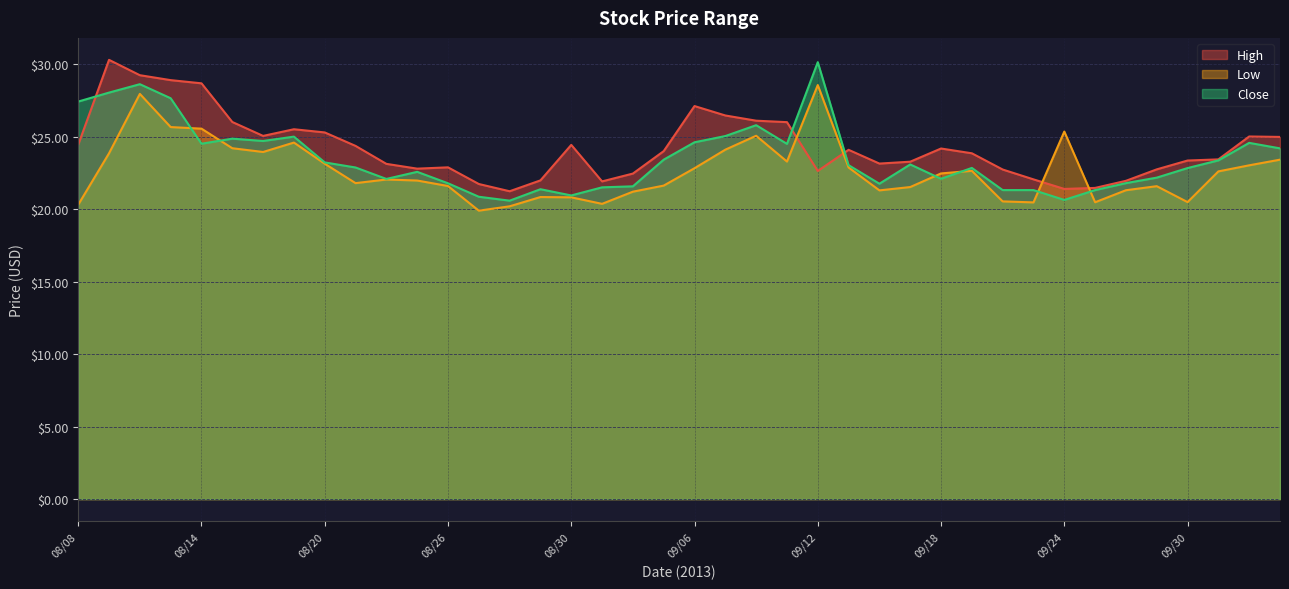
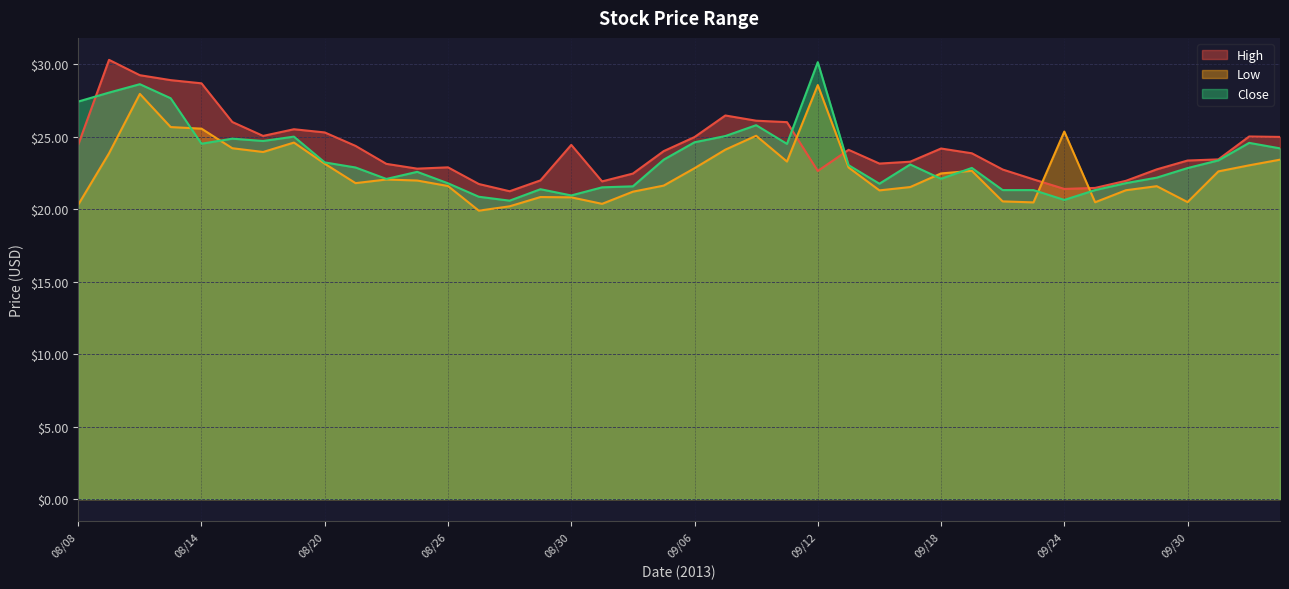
  {
    "High": {
      "08/08": "$24.5",
      "08/14": "$28.7",
      "08/20": "$25.3",
      "08/26": "$22.9",
      "08/30": "$24.5",
-     "09/06": "$27.1",
+     "09/06": "$25.0",
      "09/12": "$22.7",
      "09/18": "$24.2",
      "09/24": "$21.4",
      "09/30": "$23.4"
    },
    "Low": {
      "08/08": "$20.3",
      "08/14": "$25.6",
      "08/26": "$21.6",
      "09/06": "$22.8",
      "09/12": "$28.6",
      "09/18": "$22.5",
      "09/24": "$25.4",
      "09/30": "$20.5"
    },
    "Close": {
      "08/08": "$27.4",
      "08/14": "$24.5",
      "08/26": "$21.8",
      "09/06": "$24.6",
      "09/12": "$30.2",
      "09/18": "$22.1",
      "09/24": "$20.7",
      "09/30": "$22.9"
    }
  }
